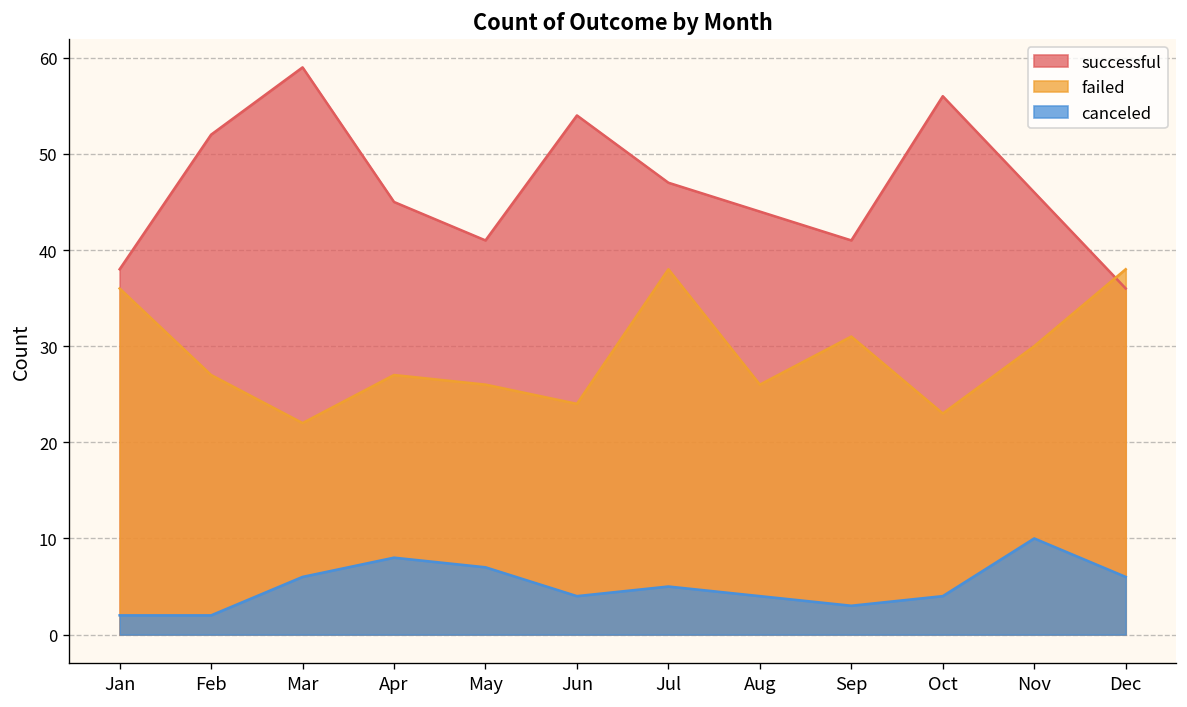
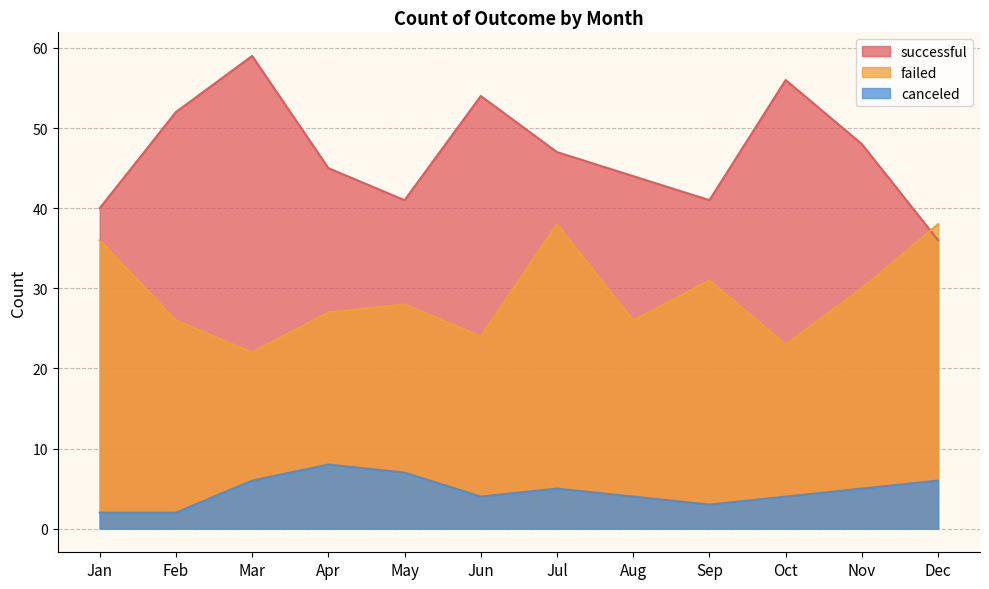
  {
    "successful": {
-     "Jan": 38,
+     "Jan": 40,
      "Feb": 52,
      "Mar": 59,
      "Apr": 45,
      "May": 41,
      "Jun": 54,
      "Jul": 47,
      "Aug": 44,
      "Sep": 41,
      "Oct": 56,
-     "Nov": 46,
+     "Nov": 48,
      "Dec": 36
    },
    "failed": {
      "Jan": 36,
-     "Feb": 27,
+     "Feb": 26,
      "Mar": 22,
      "Apr": 27,
-     "May": 26,
+     "May": 28,
      "Jun": 24,
      "Jul": 38,
      "Aug": 26,
      "Sep": 31,
      "Oct": 23,
      "Nov": 30,
      "Dec": 38
    },
    "canceled": {
      "Jan": 2,
      "Feb": 2,
      "Mar": 6,
      "Apr": 8,
      "May": 7,
      "Jun": 4,
      "Jul": 5,
      "Aug": 4,
      "Sep": 3,
      "Oct": 4,
-     "Nov": 10,
+     "Nov": 5,
      "Dec": 6
    }
  }
